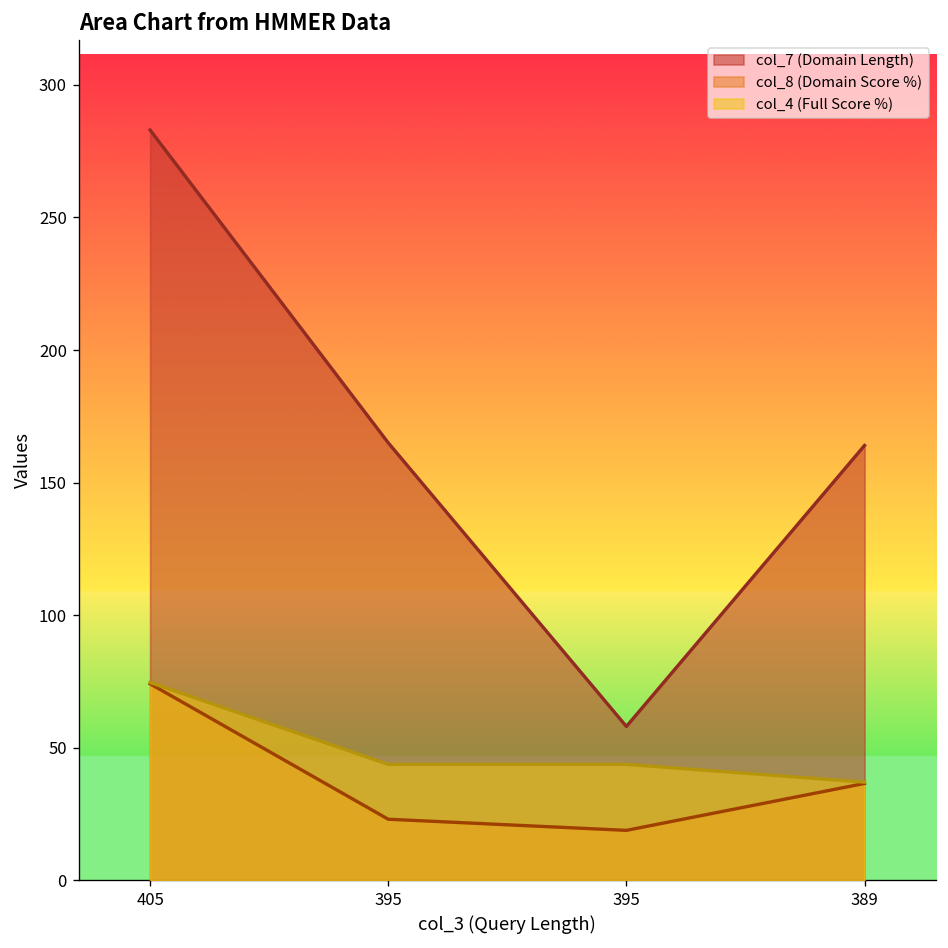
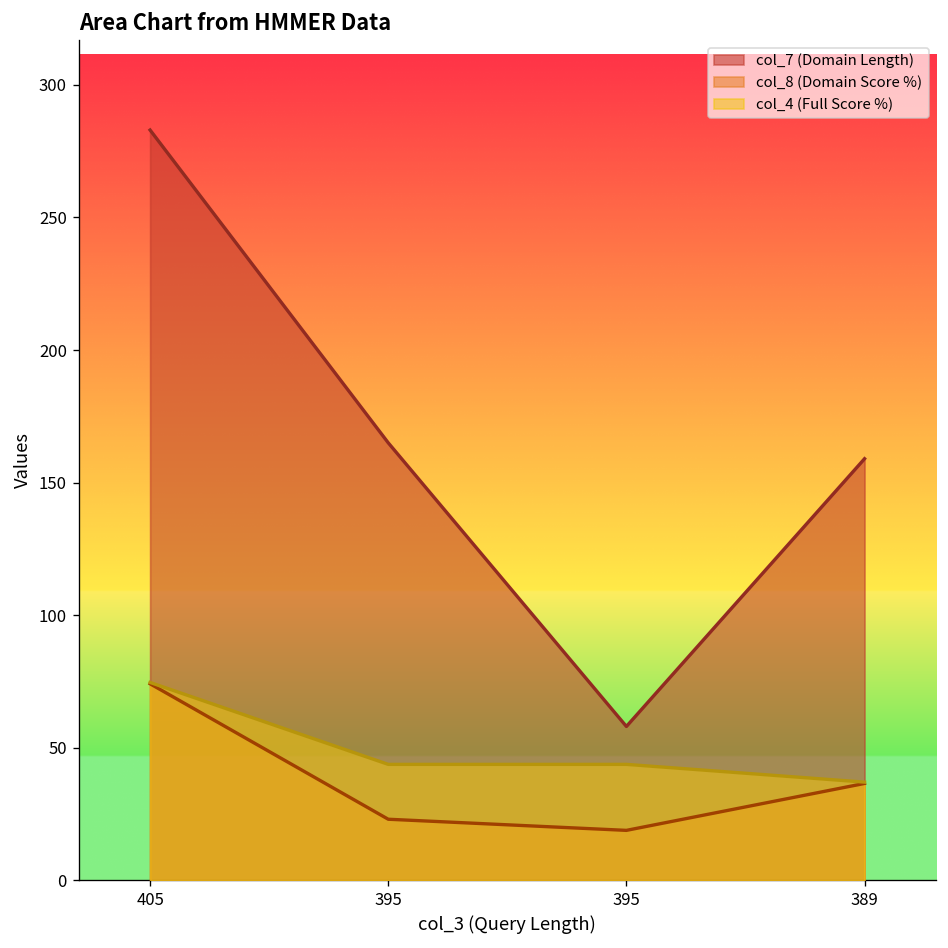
  {
    "col_7 (Domain Length)": {
      "405": 283,
-     "389": 164
+     "389": 159
    }
  }
